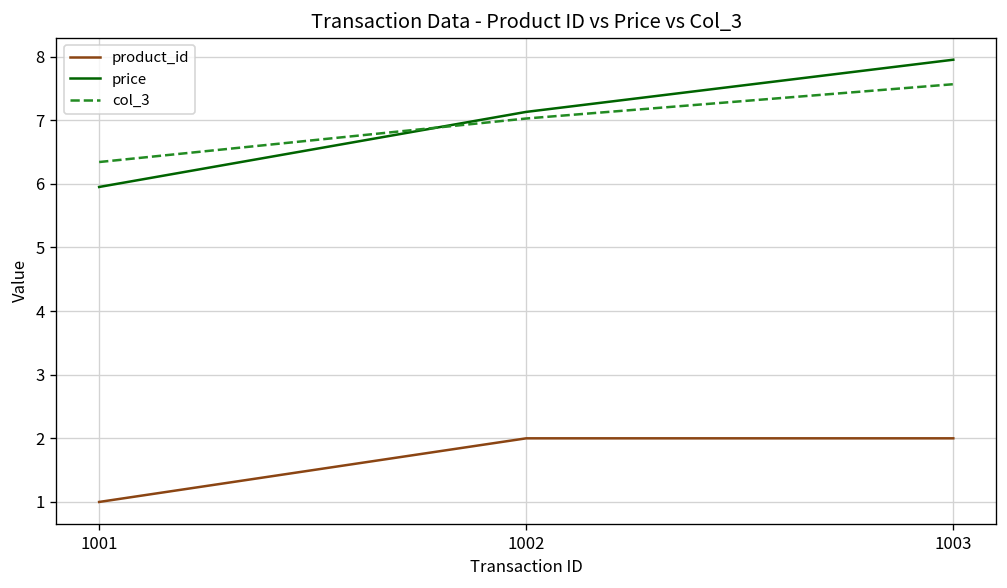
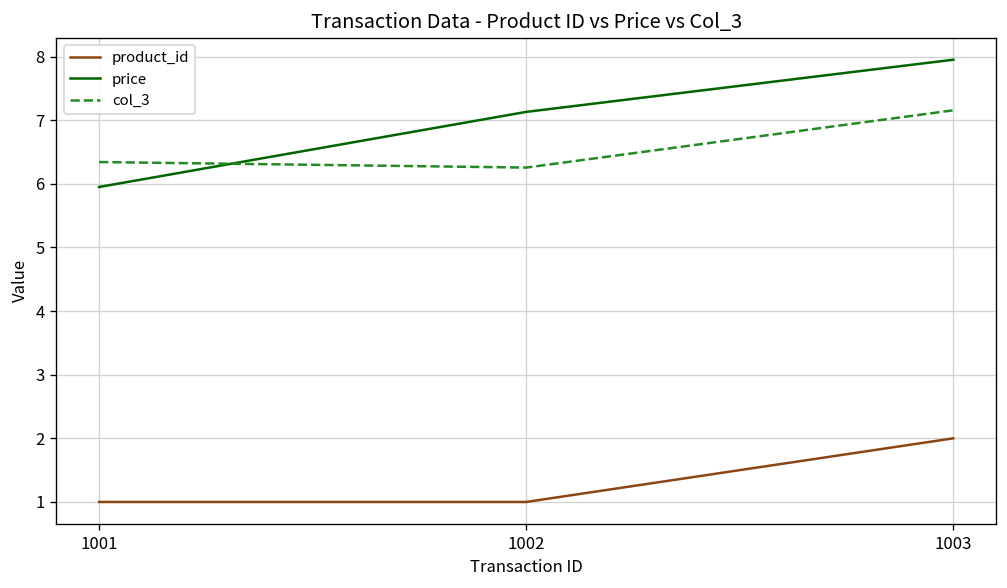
  {
    "product_id": {
      "1001": 1,
-     "1002": 2,
+     "1002": 1,
      "1003": 2
    },
    "price": {
      "1001": 6.0,
      "1002": 7.1,
      "1003": 8.0
    },
    "col_3": {
      "1001": 6.3,
-     "1002": 7.0,
-     "1003": 7.6
+     "1002": 6.3,
+     "1003": 7.2
    }
  }
